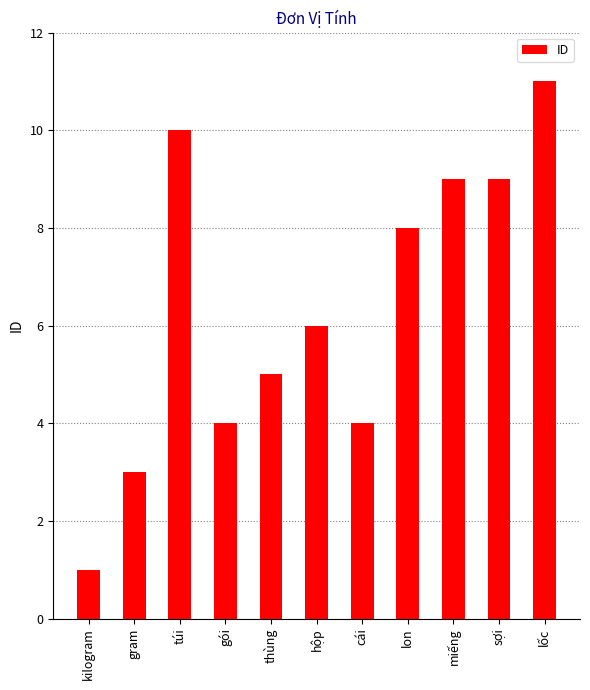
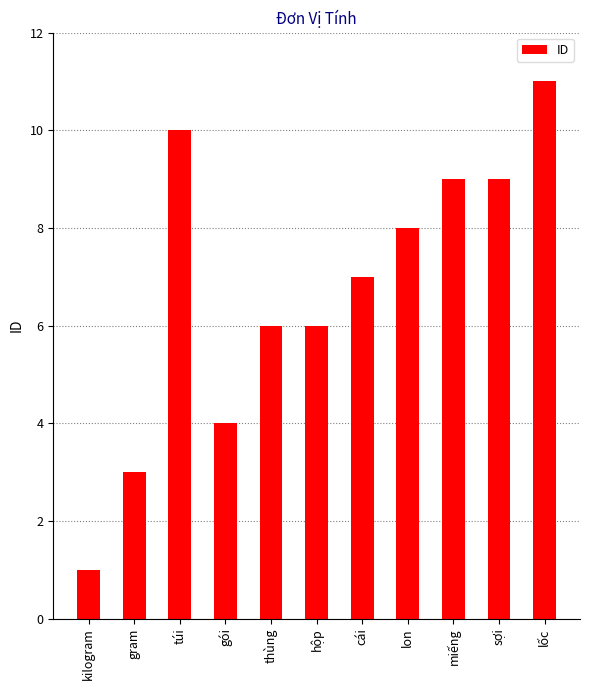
  {
    "kilogram": 1,
    "gram": 3,
    "túi": 10,
    "gói": 4,
-   "thùng": 5,
+   "thùng": 6,
    "hộp": 6,
-   "cái": 4,
+   "cái": 7,
    "lon": 8,
    "miếng": 9,
    "sợi": 9,
    "lốc": 11
  }
